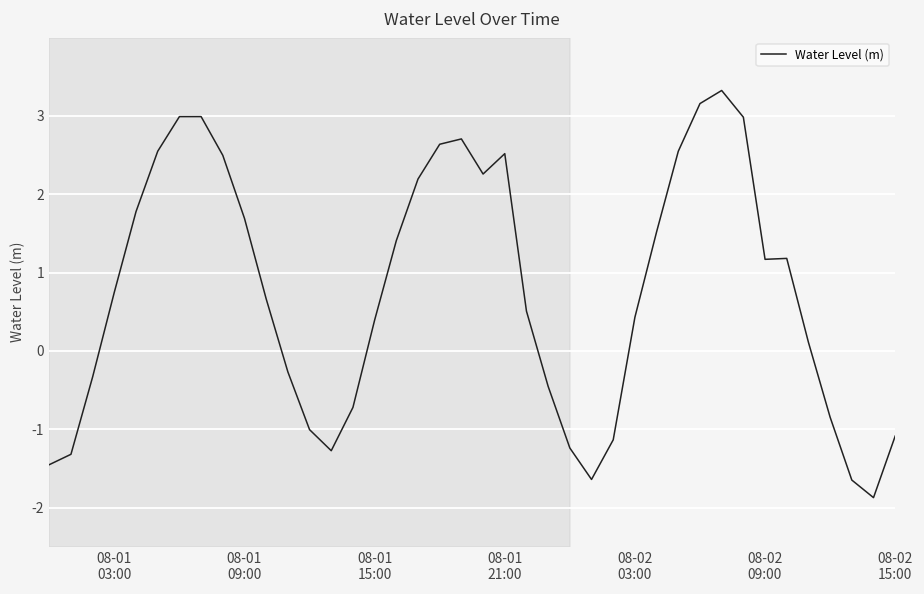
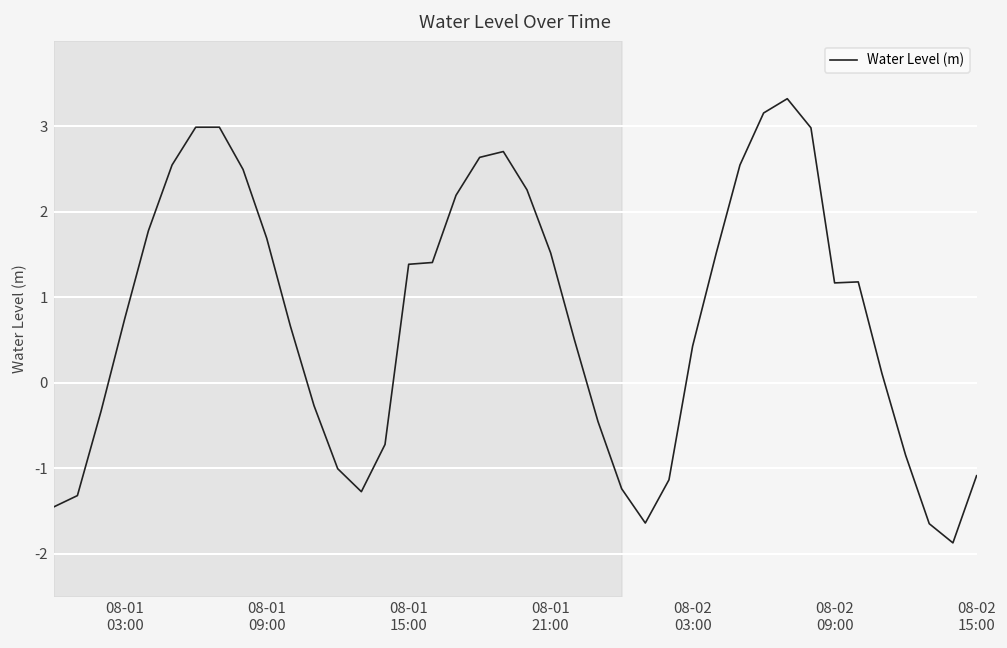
  {
    "08-01 03:00": 0.8,
    "08-01 09:00": 1.7,
-   "08-01 15:00": 0.4,
-   "08-01 21:00": 2.5,
+   "08-01 15:00": 1.4,
+   "08-01 21:00": 1.5,
    "08-02 03:00": 0.4,
    "08-02 09:00": 1.2,
    "08-02 15:00": -1.1
  }
